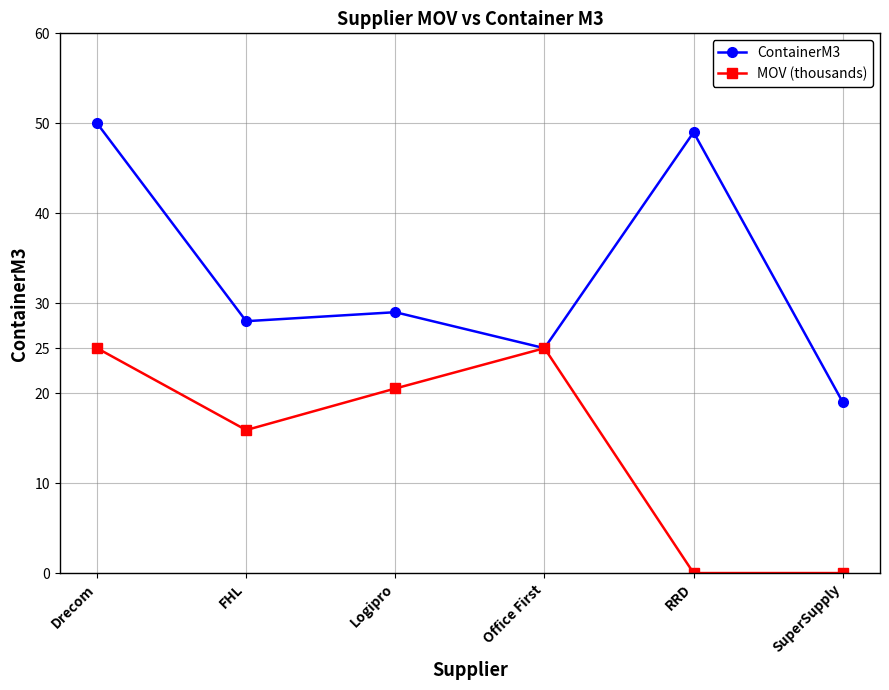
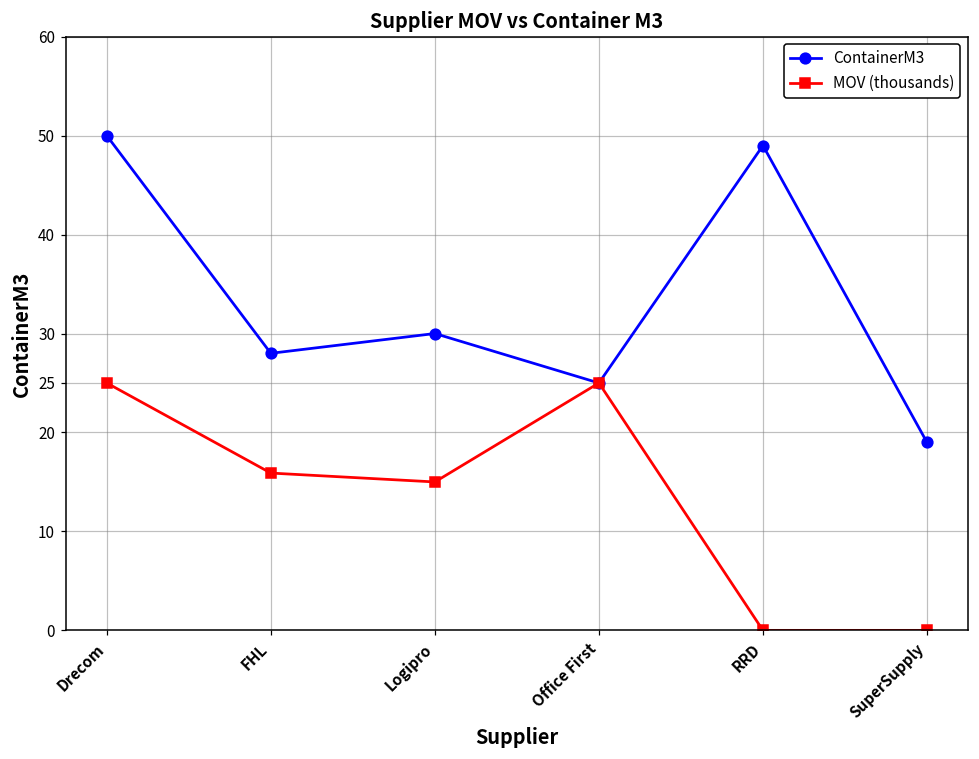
  {
    "ContainerM3": {
      "Drecom": 50,
      "FHL": 28,
-     "Logipro": 29,
+     "Logipro": 30,
      "RRD": 49,
      "SuperSupply": 19
    },
    "MOV (thousands)": {
      "Drecom": 25,
      "FHL": 16,
-     "Logipro": 21,
+     "Logipro": 15,
      "RRD": 0,
      "SuperSupply": 0
    }
  }
